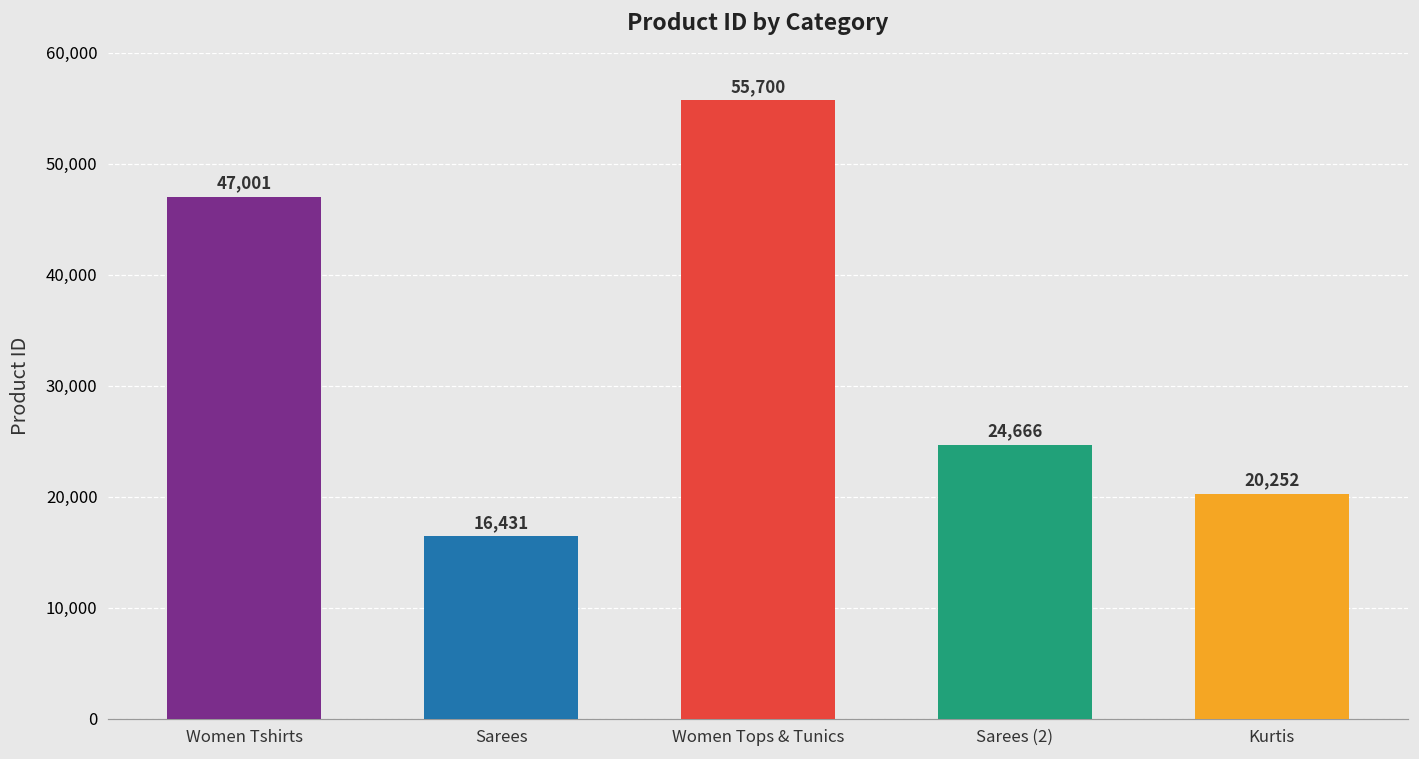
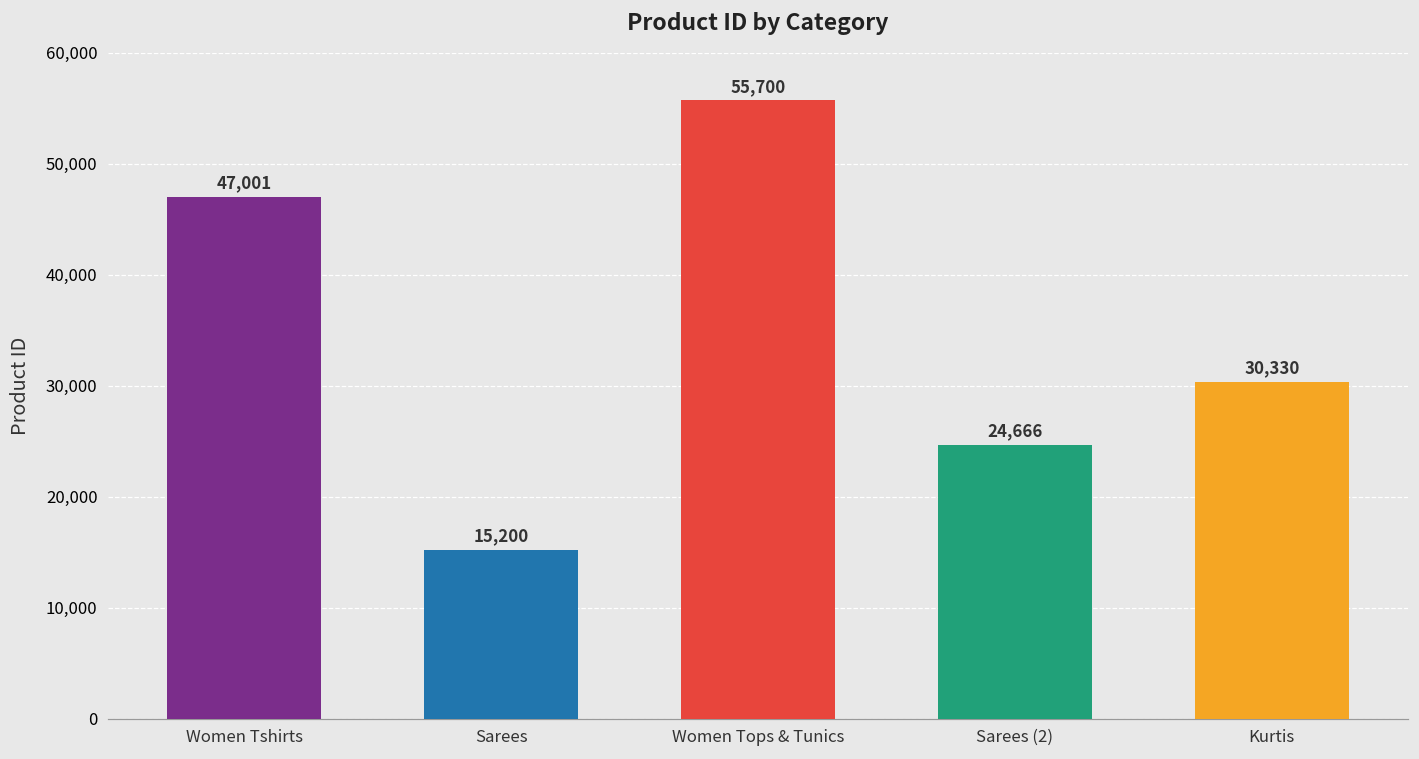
  {
    "Women Tshirts": "47,001",
-   "Sarees": "16,431",
+   "Sarees": "15,200",
    "Women Tops & Tunics": "55,700",
    "Sarees (2)": "24,666",
-   "Kurtis": "20,252"
+   "Kurtis": "30,330"
  }
